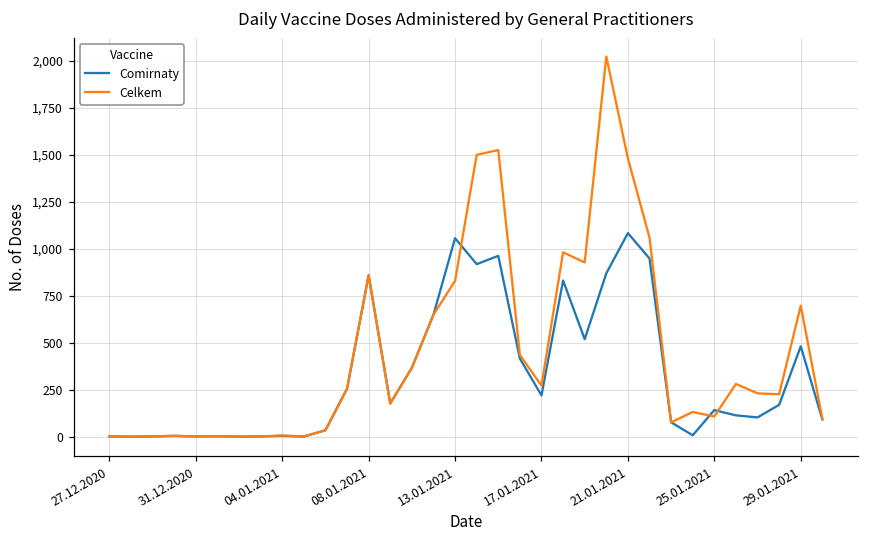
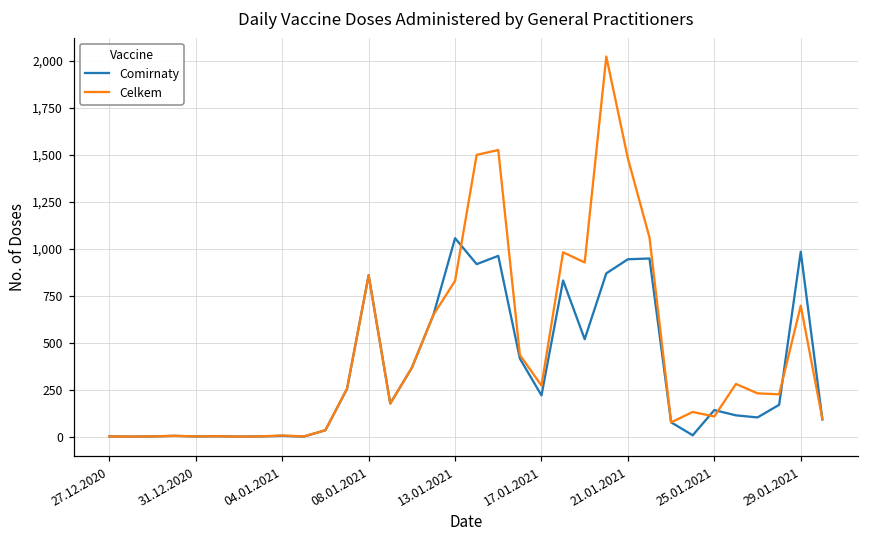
  {
    "Comirnaty": {
      "13.01.2021": "1,060",
      "17.01.2021": "220",
-     "21.01.2021": "1,080",
+     "21.01.2021": "940",
      "25.01.2021": "140",
-     "29.01.2021": "480"
+     "29.01.2021": "980"
    },
    "Celkem": {
      "13.01.2021": "830",
      "17.01.2021": "270",
      "21.01.2021": "1,480",
      "25.01.2021": "110",
      "29.01.2021": "700"
    }
  }
